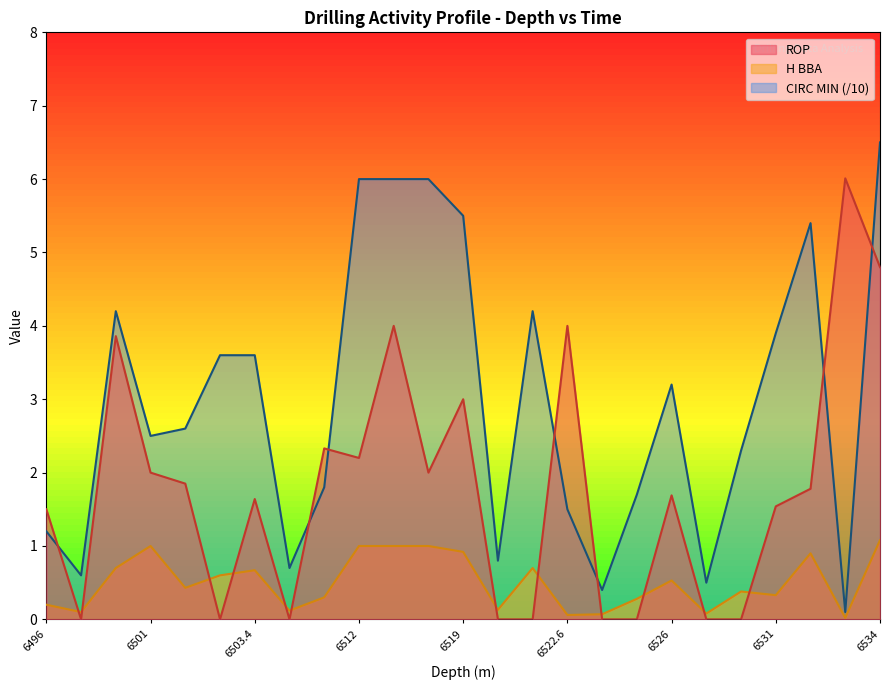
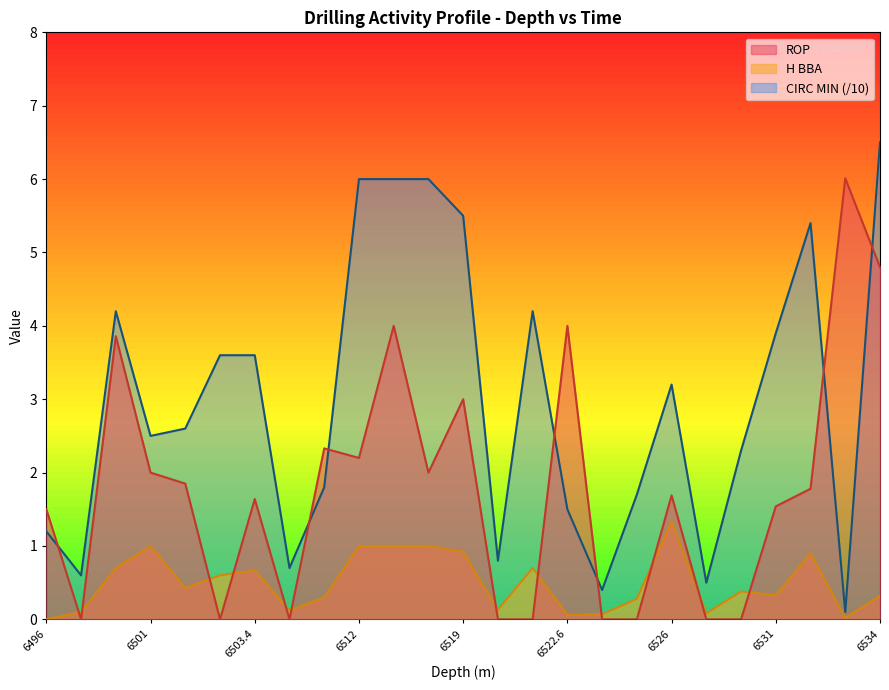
  {
    "ROP": {
      "6496": 1.5,
      "6501": 2.0,
      "6503.4": 1.6,
      "6512": 2.2,
      "6519": 3.0,
      "6522.6": 4.0,
      "6526": 1.7,
      "6531": 1.5,
      "6534": 4.8
    },
    "H BBA": {
-     "6496": 0.2,
+     "6496": 0.0,
      "6501": 1.0,
      "6503.4": 0.7,
      "6512": 1.0,
      "6519": 0.9,
      "6522.6": 0.1,
-     "6526": 0.5,
+     "6526": 1.3,
      "6531": 0.3,
-     "6534": 1.1
+     "6534": 0.3
    },
    "CIRC MIN (/10)": {
      "6496": 1.2,
      "6501": 2.5,
      "6503.4": 3.6,
      "6512": 6.0,
      "6519": 5.5,
      "6522.6": 1.5,
      "6526": 3.2,
      "6531": 3.9,
      "6534": 6.5
    }
  }
